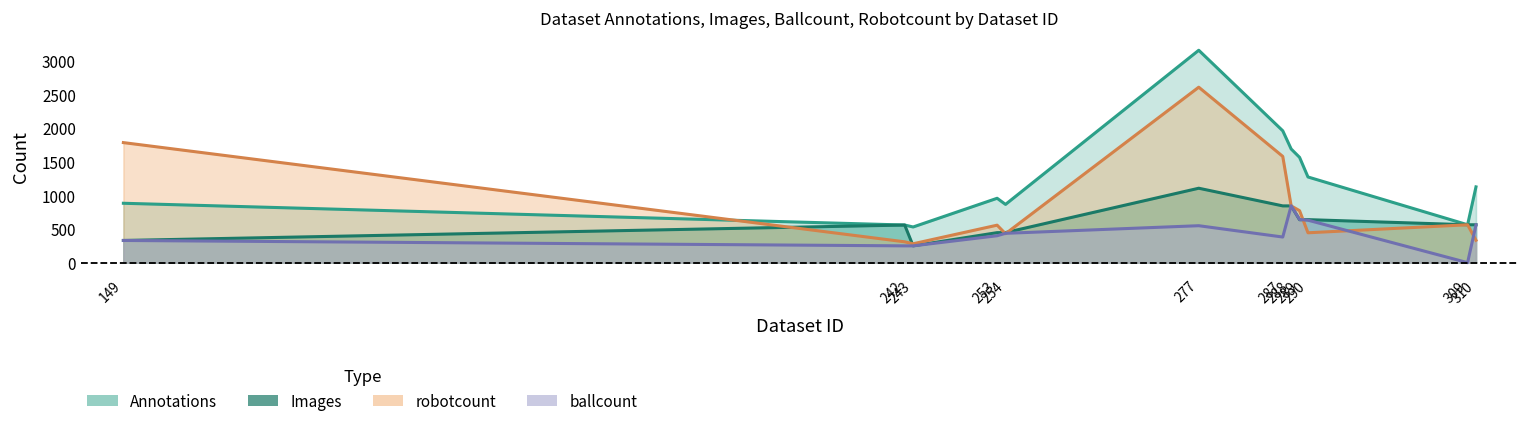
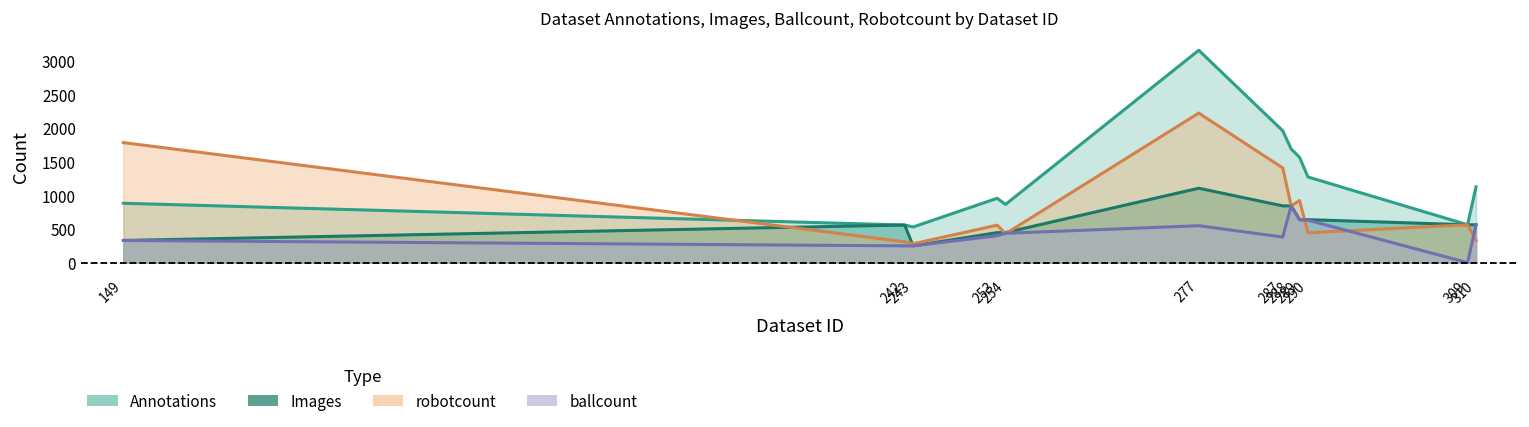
  {
    "robotcount": {
      "149": 1800,
      "242": 300,
      "253": 600,
-     "277": 2600,
-     "287": 1600,
-     "289": 800,
+     "277": 2200,
+     "287": 1400,
+     "289": 900,
      "290": 400,
      "310": 300
    }
  }
